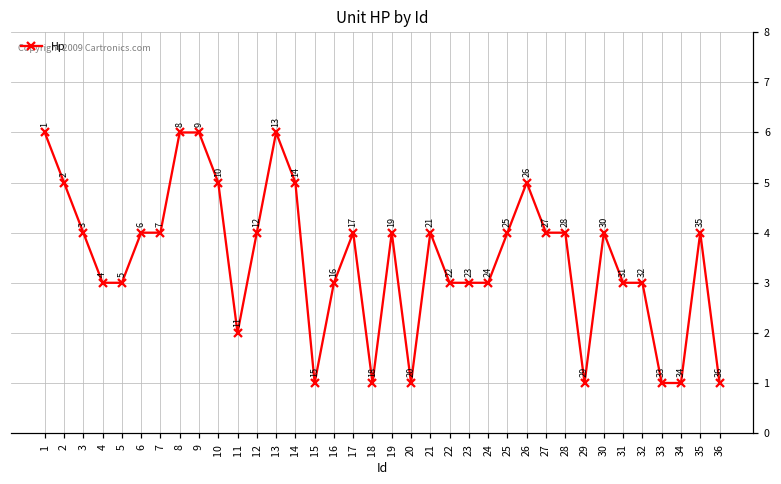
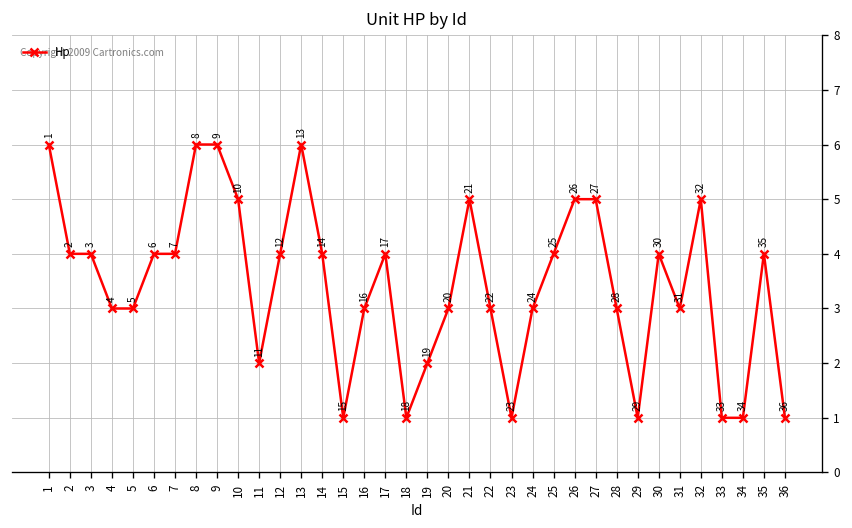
  {
-   "2": 5,
-   "14": 5,
-   "19": 4,
-   "20": 1,
-   "21": 4,
-   "23": 3,
-   "27": 4,
-   "28": 4,
-   "32": 3
+   "2": 4,
+   "14": 4,
+   "19": 2,
+   "20": 3,
+   "21": 5,
+   "23": 1,
+   "27": 5,
+   "28": 3,
+   "32": 5
  }
